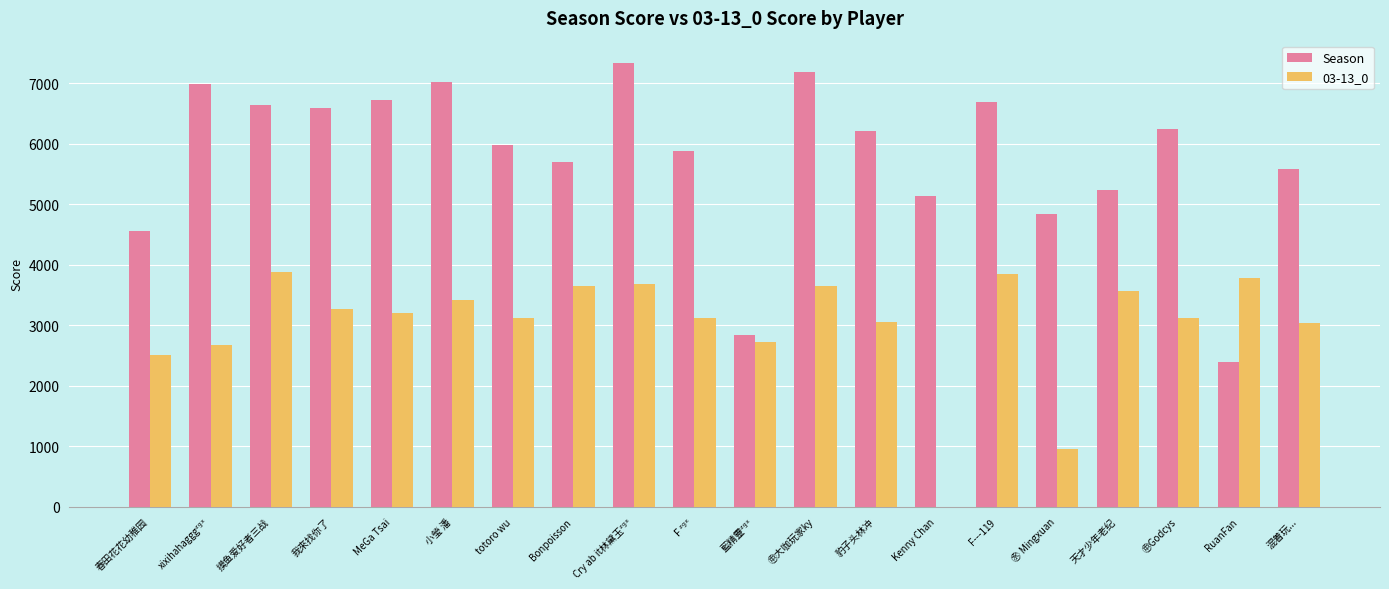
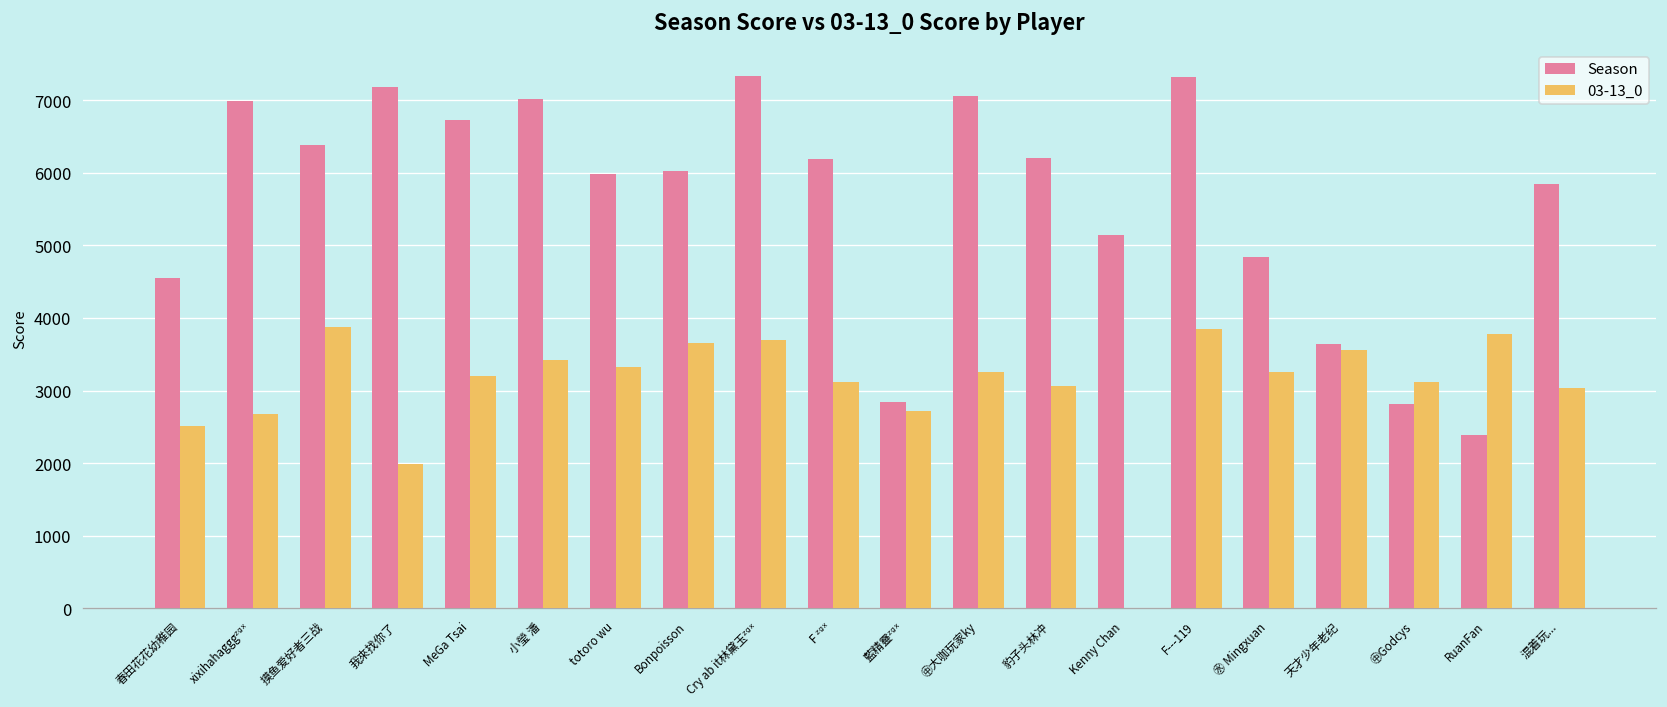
  {
    "Season": {
      "春田花花幼稚园": 4600,
      "xixihahagggᶻᵍˣ": 7000,
-     "摸鱼爱好者三战": 6600,
-     "我來找你了": 6600,
+     "摸鱼爱好者三战": 6400,
+     "我來找你了": 7200,
      "MeGa Tsai": 6700,
      "小瑩 潘": 7000,
      "totoro wu": 6000,
-     "Bonpoisson": 5700,
+     "Bonpoisson": 6000,
      "Cry ab it林黛玉ᶻᵍˣ": 7300,
-     "F ᶻᵍˣ": 5900,
+     "F ᶻᵍˣ": 6200,
      "藍精靈ᶻᵍˣ": 2800,
-     "㊥大咖玩家ky": 7200,
+     "㊥大咖玩家ky": 7100,
      "豹子头林冲": 6200,
      "Kenny Chan": 5100,
-     "F---119": 6700,
+     "F---119": 7300,
      "㊌ Mingxuan": 4800,
-     "天才少年老纪": 5200,
-     "㊥Godcys": 6200,
+     "天才少年老纪": 3600,
+     "㊥Godcys": 2800,
      "RuanFan": 2400,
-     "混着玩...": 5600
+     "混着玩...": 5800
    },
    "03-13_0": {
      "春田花花幼稚园": 2500,
      "xixihahagggᶻᵍˣ": 2700,
      "摸鱼爱好者三战": 3900,
-     "我來找你了": 3300,
+     "我來找你了": 2000,
      "MeGa Tsai": 3200,
      "小瑩 潘": 3400,
-     "totoro wu": 3100,
+     "totoro wu": 3300,
      "Bonpoisson": 3700,
      "Cry ab it林黛玉ᶻᵍˣ": 3700,
      "F ᶻᵍˣ": 3100,
      "藍精靈ᶻᵍˣ": 2700,
-     "㊥大咖玩家ky": 3600,
+     "㊥大咖玩家ky": 3300,
      "豹子头林冲": 3100,
      "Kenny Chan": 0,
      "F---119": 3900,
-     "㊌ Mingxuan": 1000,
+     "㊌ Mingxuan": 3300,
      "天才少年老纪": 3600,
      "㊥Godcys": 3100,
      "RuanFan": 3800,
      "混着玩...": 3000
    }
  }
